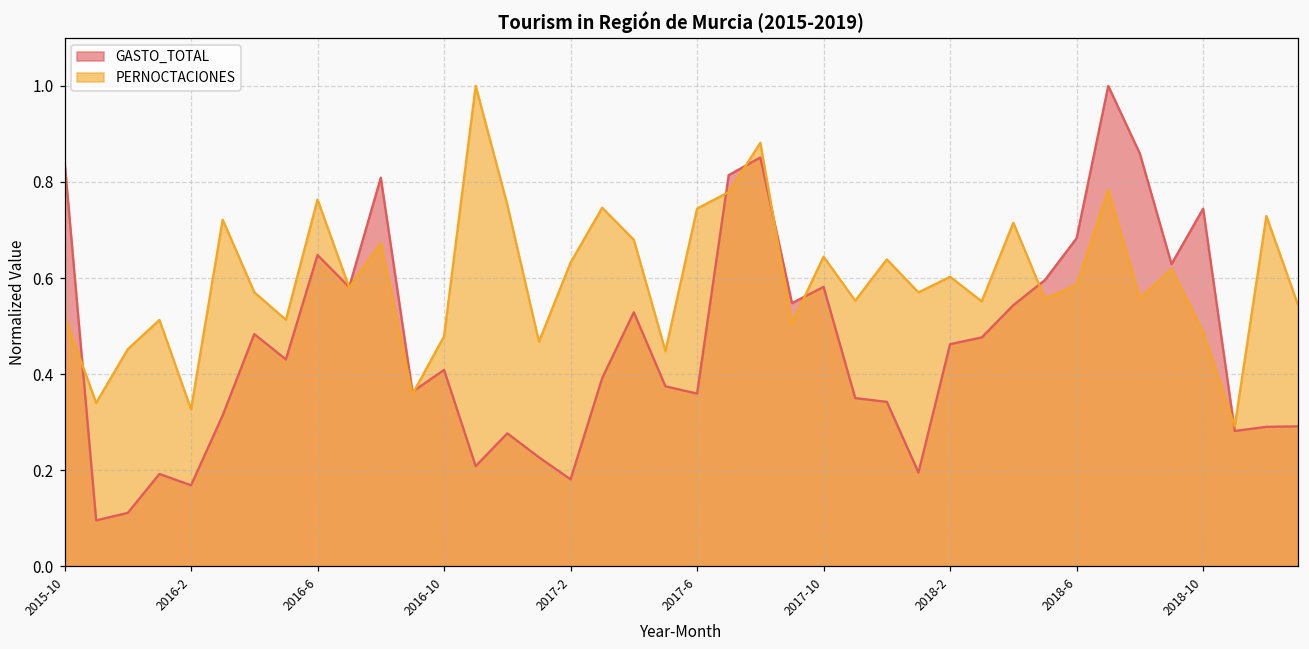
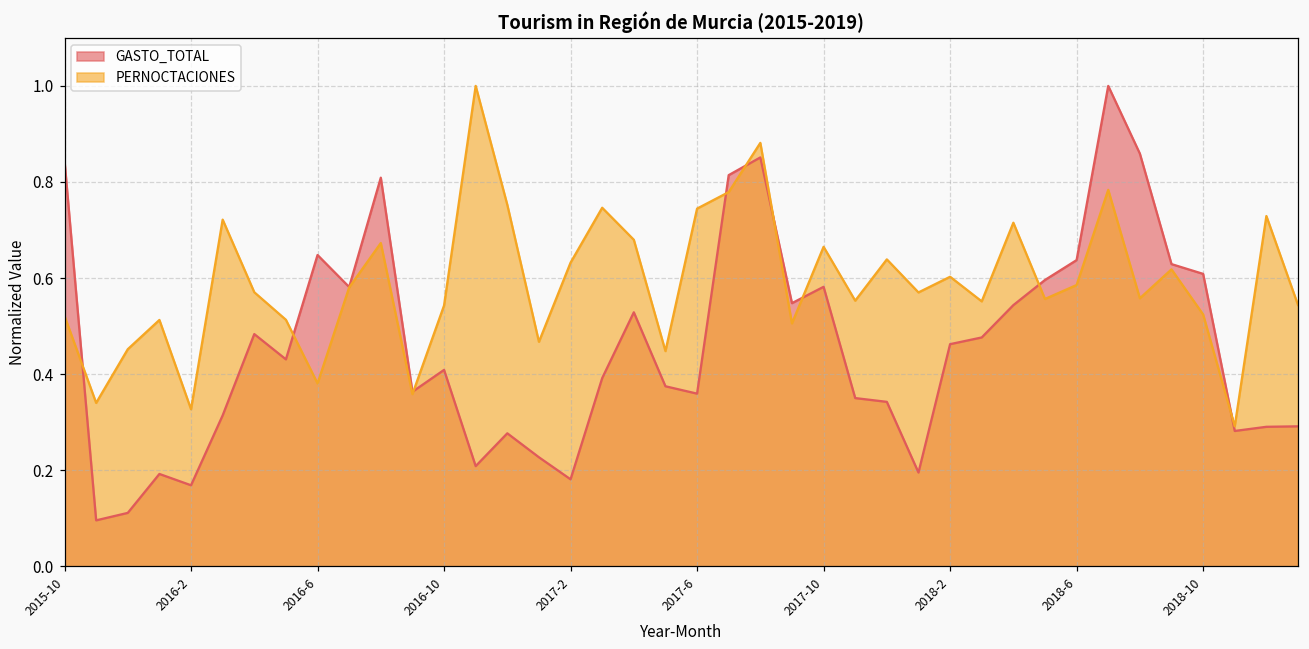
  {
    "GASTO_TOTAL": {
      "2015-10": 0.84,
      "2016-2": 0.17,
      "2016-6": 0.65,
      "2016-10": 0.41,
      "2017-2": 0.18,
      "2017-6": 0.36,
      "2017-10": 0.58,
      "2018-2": 0.46,
-     "2018-6": 0.68,
-     "2018-10": 0.74
+     "2018-6": 0.64,
+     "2018-10": 0.61
    },
    "PERNOCTACIONES": {
      "2015-10": 0.52,
      "2016-2": 0.33,
-     "2016-6": 0.76,
-     "2016-10": 0.48,
+     "2016-6": 0.38,
+     "2016-10": 0.54,
      "2017-2": 0.63,
      "2017-6": 0.74,
-     "2017-10": 0.64,
+     "2017-10": 0.66,
      "2018-2": 0.60,
      "2018-6": 0.59,
-     "2018-10": 0.49
+     "2018-10": 0.52
    }
  }
